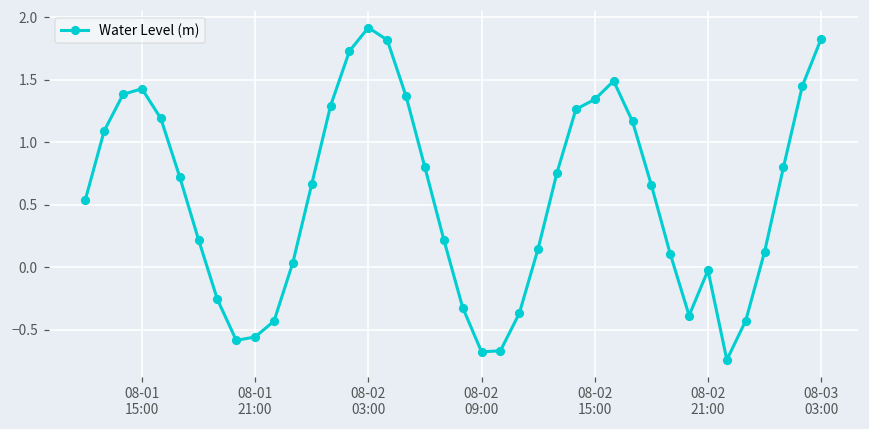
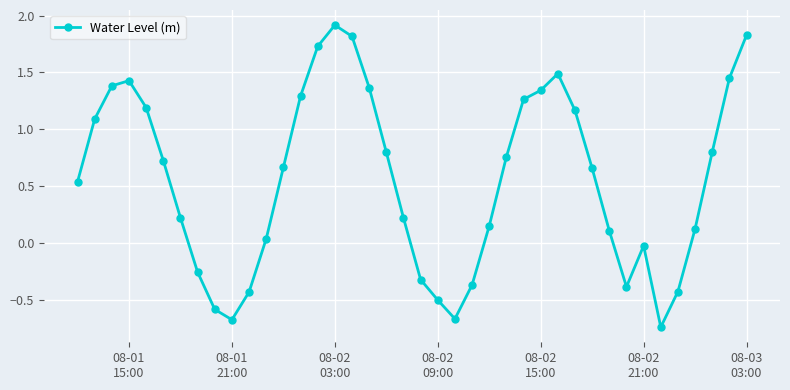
  {
    "08-01 15:00": 1.43,
-   "08-01 21:00": -0.56,
+   "08-01 21:00": -0.68,
    "08-02 03:00": 1.92,
-   "08-02 09:00": -0.68,
+   "08-02 09:00": -0.50,
    "08-02 15:00": 1.34,
    "08-02 21:00": -0.03,
    "08-03 03:00": 1.83
  }
